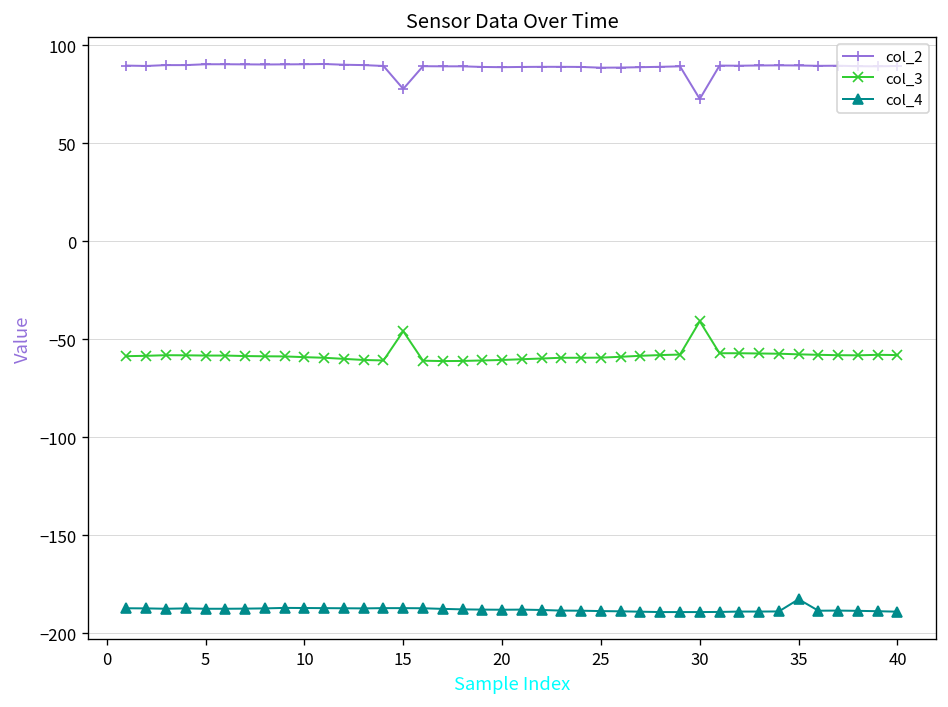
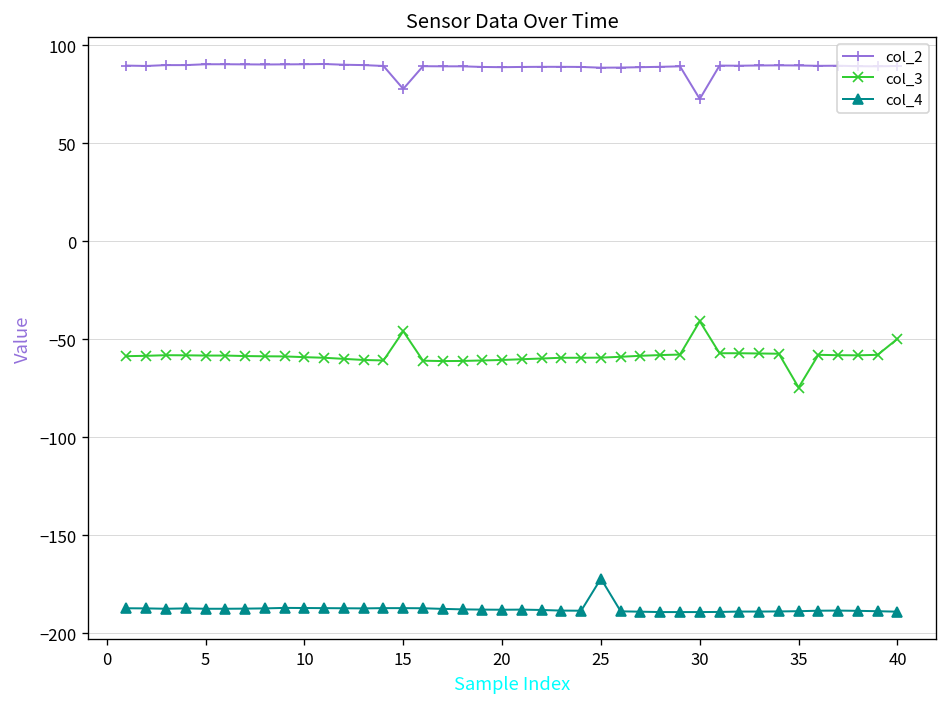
  {
    "col_2": {
      "5": 90,
      "10": 90,
      "15": 78,
      "20": 89,
      "25": 88,
      "30": 72,
      "35": 90
    },
    "col_3": {
      "5": -58,
      "10": -59,
      "15": -46,
      "20": -61,
      "25": -59,
      "30": -41,
-     "35": -58,
-     "40": -58
+     "35": -75,
+     "40": -50
    },
    "col_4": {
      "5": -188,
      "10": -187,
      "15": -187,
      "20": -188,
-     "25": -189,
+     "25": -172,
      "30": -189,
-     "35": -183,
+     "35": -189,
      "40": -189
    }
  }
